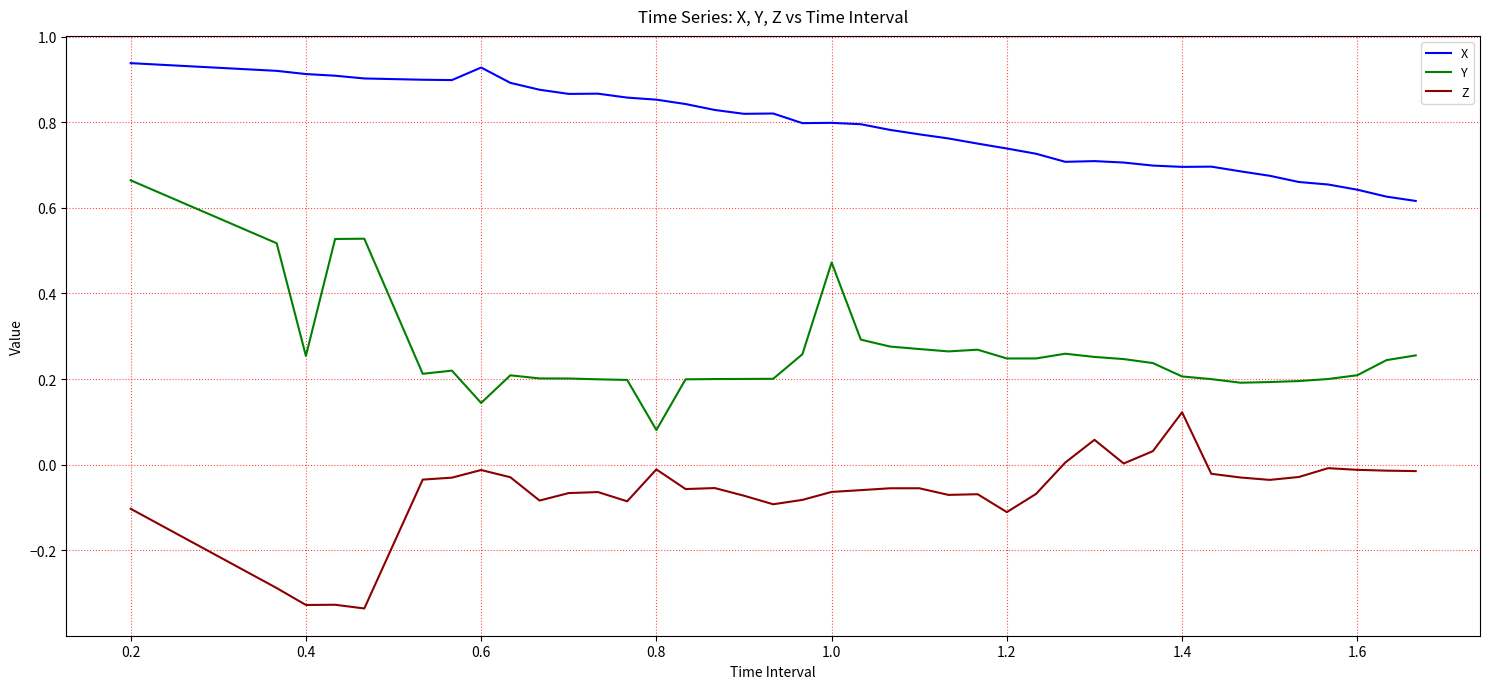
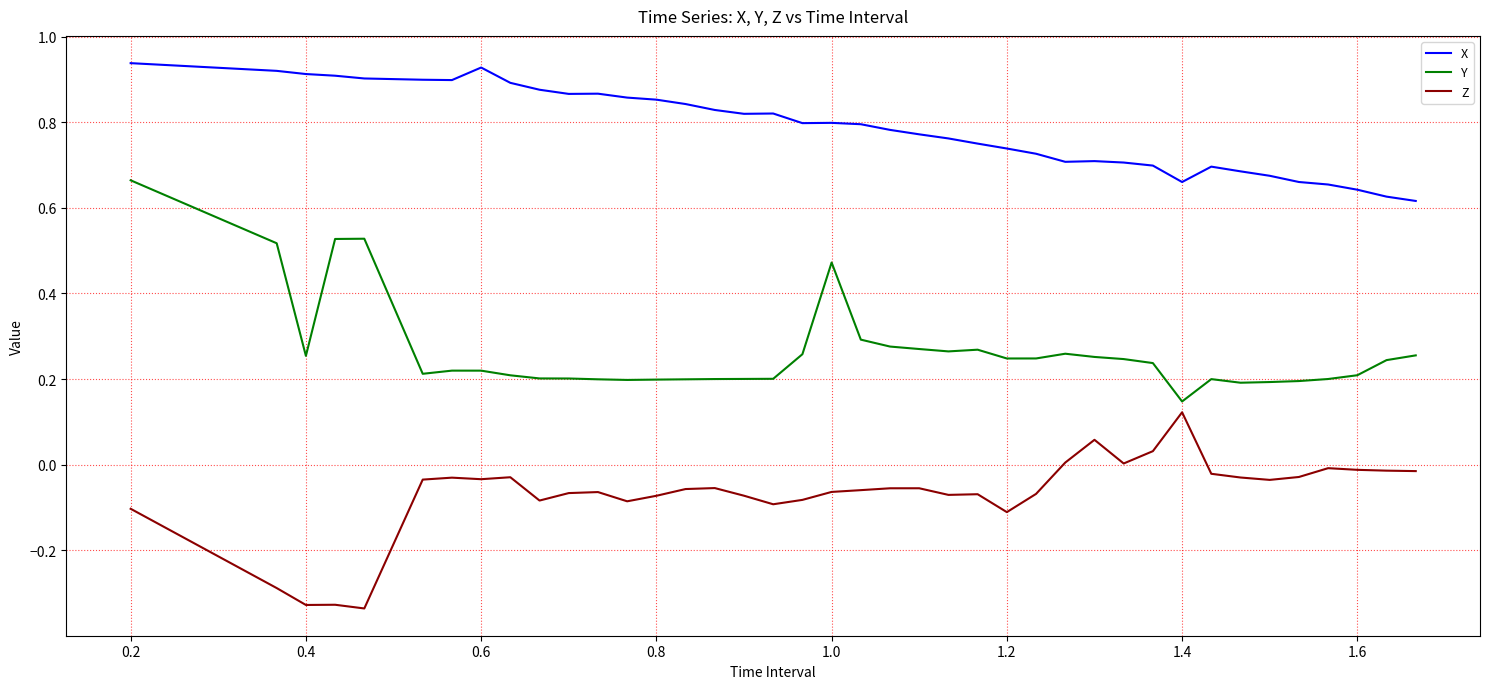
  {
    "X": {
      "0.2": 0.94,
      "0.4": 0.91,
      "0.6": 0.93,
      "0.8": 0.85,
      "1.0": 0.80,
      "1.2": 0.74,
-     "1.4": 0.70,
+     "1.4": 0.66,
      "1.6": 0.64
    },
    "Y": {
      "0.2": 0.66,
      "0.4": 0.25,
-     "0.6": 0.14,
-     "0.8": 0.08,
+     "0.6": 0.22,
+     "0.8": 0.20,
      "1.0": 0.47,
      "1.2": 0.25,
-     "1.4": 0.21,
+     "1.4": 0.15,
      "1.6": 0.21
    },
    "Z": {
      "0.2": -0.10,
      "0.4": -0.33,
-     "0.6": -0.01,
-     "0.8": -0.01,
+     "0.6": -0.03,
+     "0.8": -0.07,
      "1.0": -0.06,
      "1.2": -0.11,
      "1.4": 0.12,
      "1.6": -0.01
    }
  }
